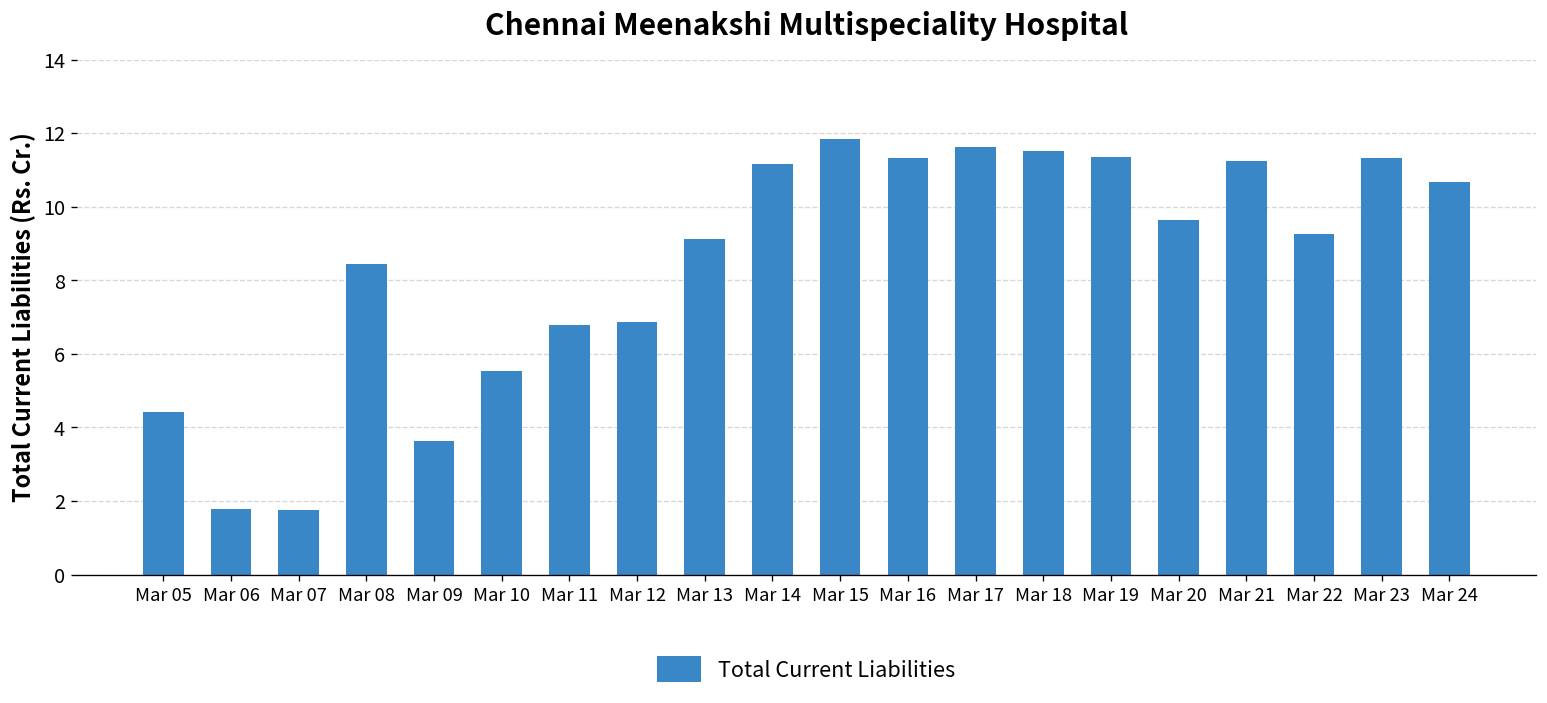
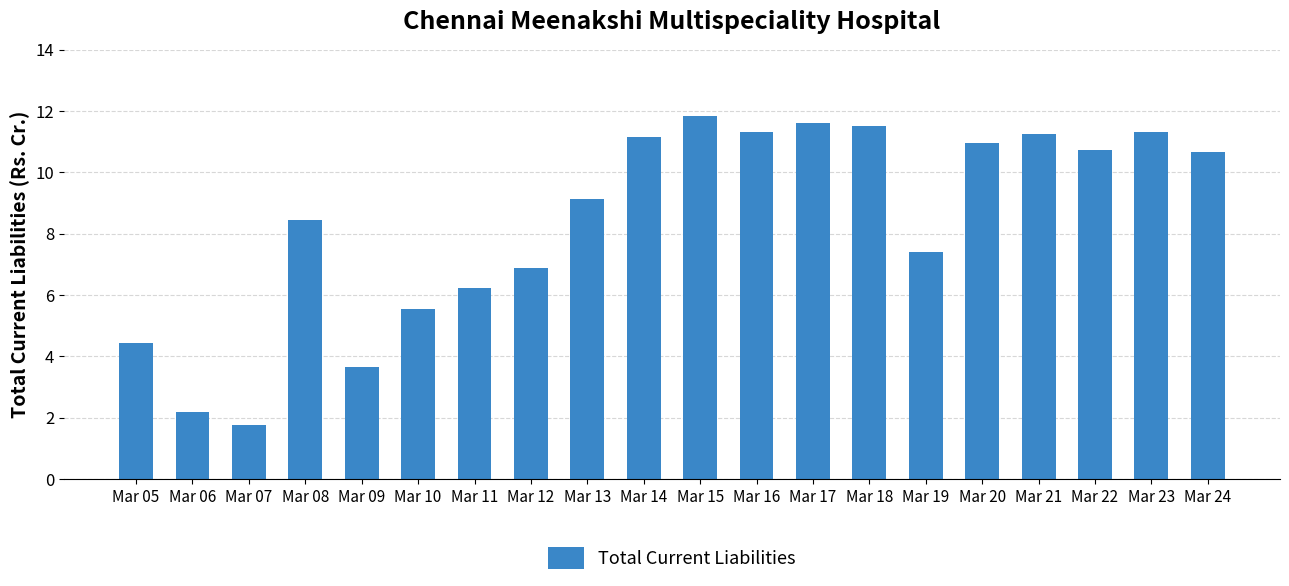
  {
    "Mar 05": 4.4,
-   "Mar 06": 1.8,
+   "Mar 06": 2.2,
    "Mar 07": 1.8,
    "Mar 08": 8.5,
    "Mar 09": 3.6,
    "Mar 10": 5.5,
-   "Mar 11": 6.8,
+   "Mar 11": 6.2,
    "Mar 12": 6.9,
    "Mar 13": 9.1,
    "Mar 14": 11.2,
    "Mar 15": 11.9,
    "Mar 16": 11.3,
    "Mar 17": 11.6,
    "Mar 18": 11.5,
-   "Mar 19": 11.3,
-   "Mar 20": 9.6,
+   "Mar 19": 7.4,
+   "Mar 20": 11.0,
    "Mar 21": 11.3,
-   "Mar 22": 9.3,
+   "Mar 22": 10.7,
    "Mar 23": 11.3,
    "Mar 24": 10.7
  }
